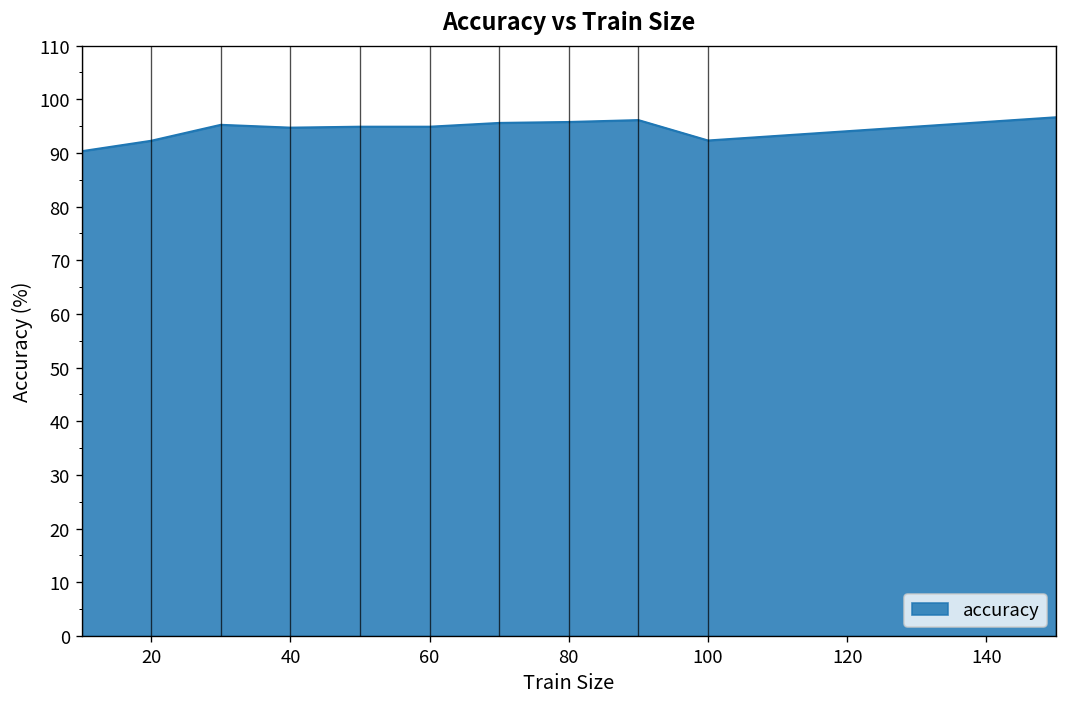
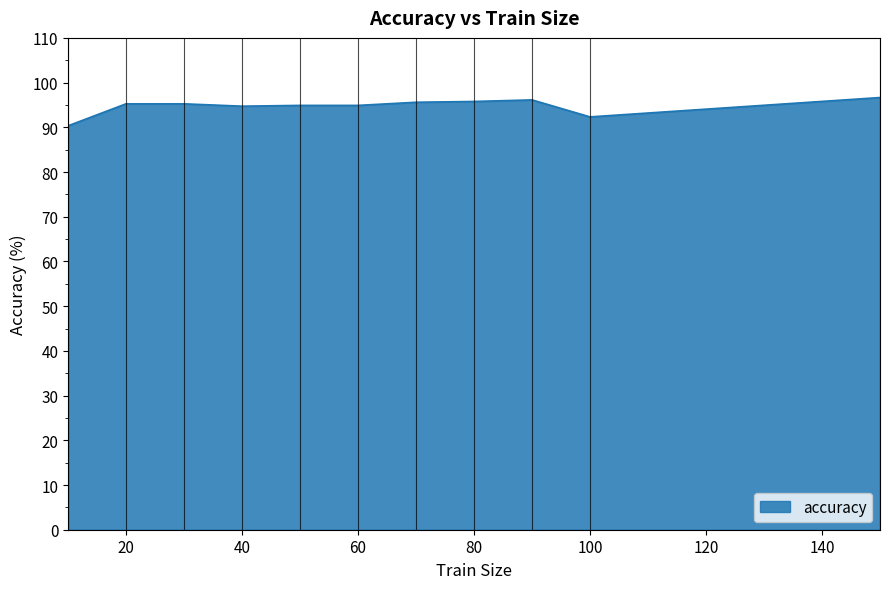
  {
-   "20": 92,
+   "20": 95,
    "40": 95,
    "60": 95,
    "80": 96,
    "100": 92
  }
